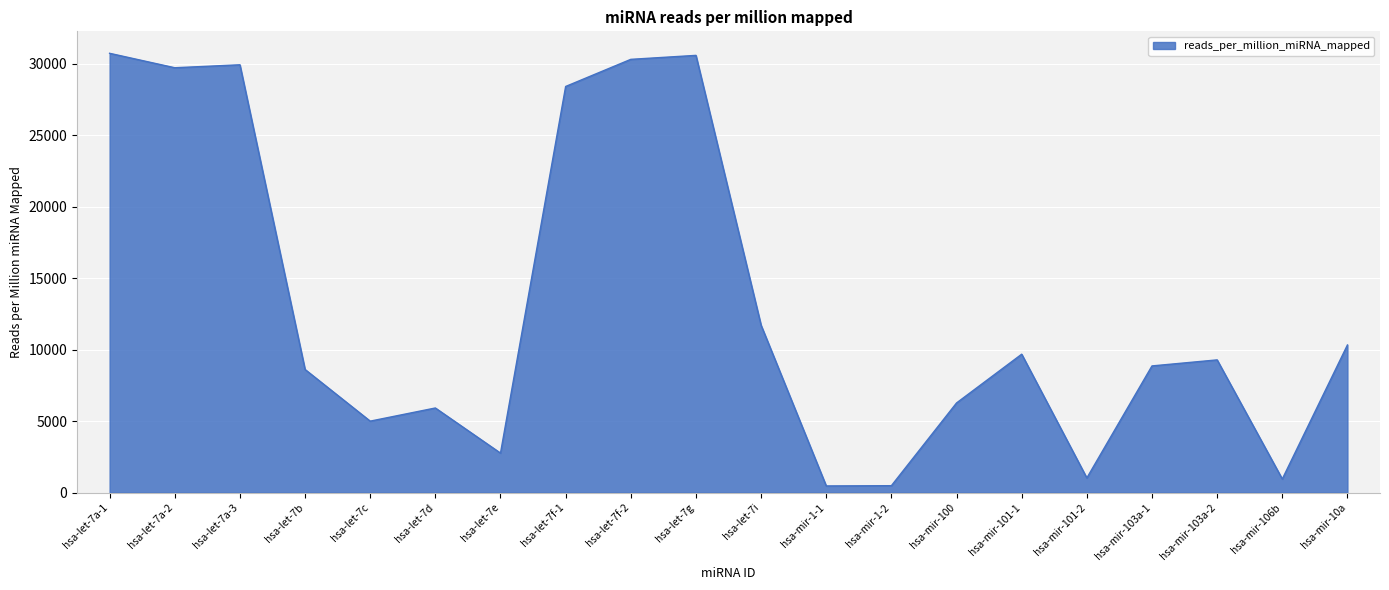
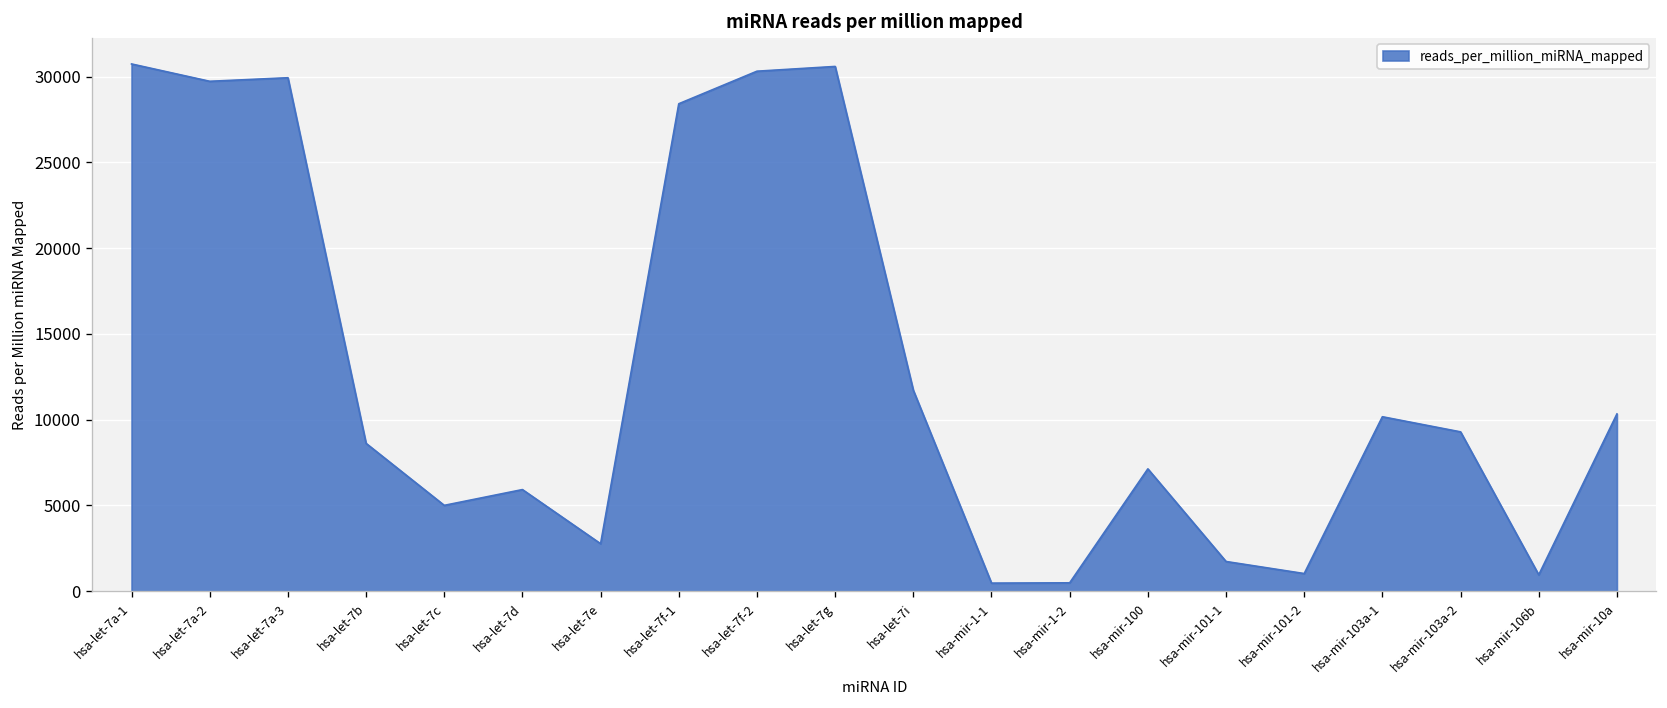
  {
    "hsa-let-7a-1": 30700,
    "hsa-let-7a-2": 29700,
    "hsa-let-7a-3": 29900,
    "hsa-let-7b": 8600,
    "hsa-let-7c": 5000,
    "hsa-let-7d": 5900,
    "hsa-let-7e": 2800,
    "hsa-let-7f-1": 28400,
    "hsa-let-7f-2": 30300,
    "hsa-let-7g": 30600,
    "hsa-let-7i": 11700,
    "hsa-mir-1-1": 500,
    "hsa-mir-1-2": 500,
-   "hsa-mir-100": 6300,
-   "hsa-mir-101-1": 9700,
+   "hsa-mir-100": 7100,
+   "hsa-mir-101-1": 1700,
    "hsa-mir-101-2": 1000,
-   "hsa-mir-103a-1": 8900,
+   "hsa-mir-103a-1": 10200,
    "hsa-mir-103a-2": 9300,
    "hsa-mir-106b": 1000,
    "hsa-mir-10a": 10300
  }
